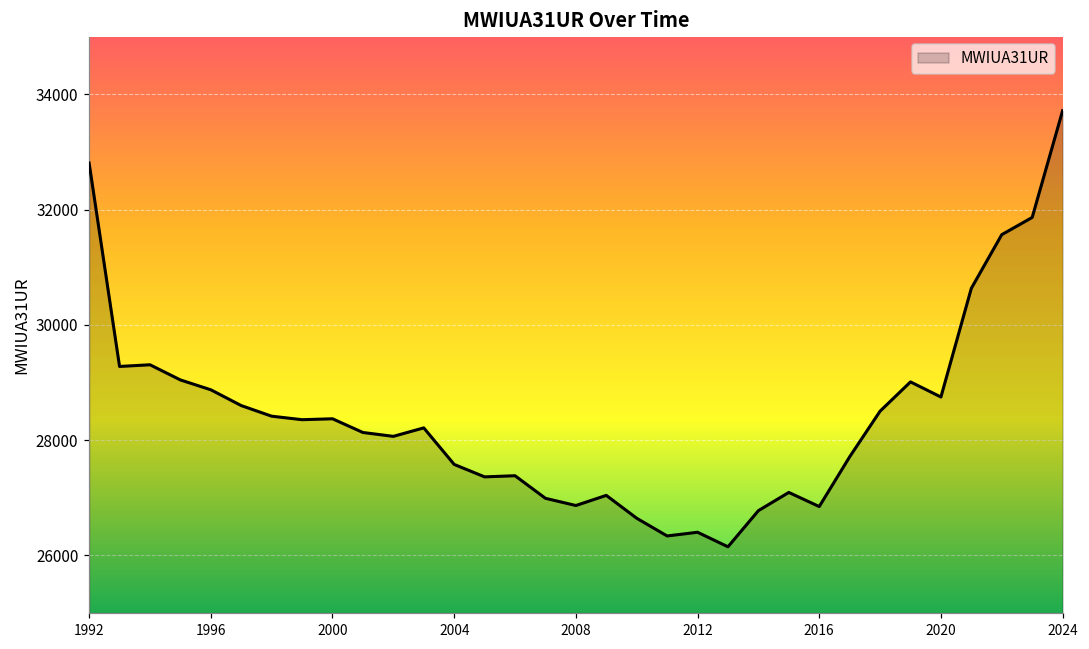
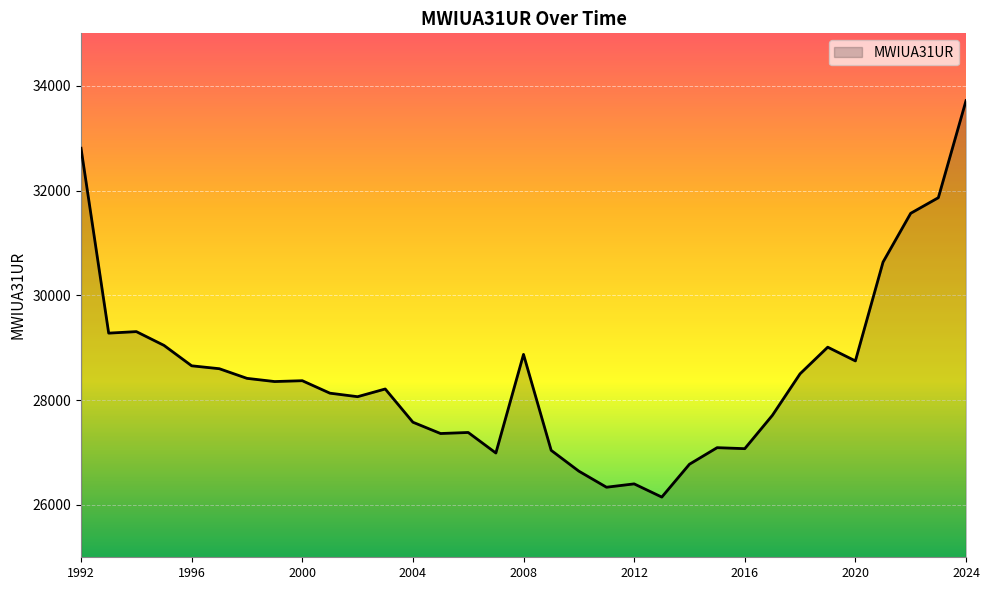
  {
    "1992": 32800,
-   "1996": 28900,
+   "1996": 28700,
    "2000": 28400,
    "2004": 27600,
-   "2008": 26900,
+   "2008": 28900,
    "2012": 26400,
-   "2016": 26800,
+   "2016": 27100,
    "2020": 28700,
    "2024": 33700
  }
